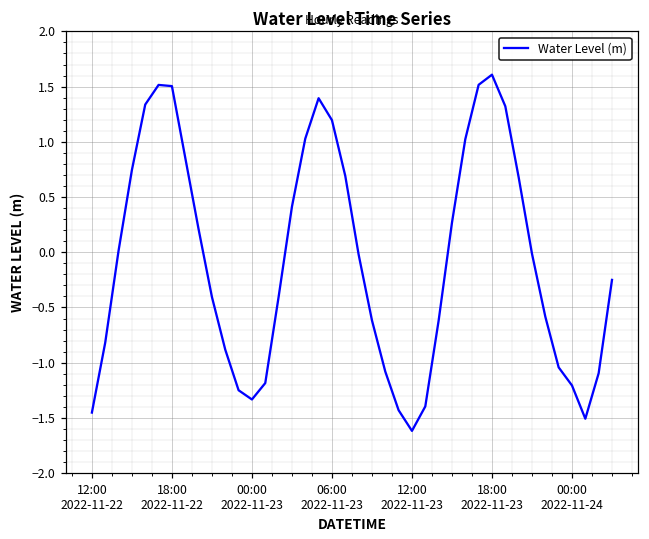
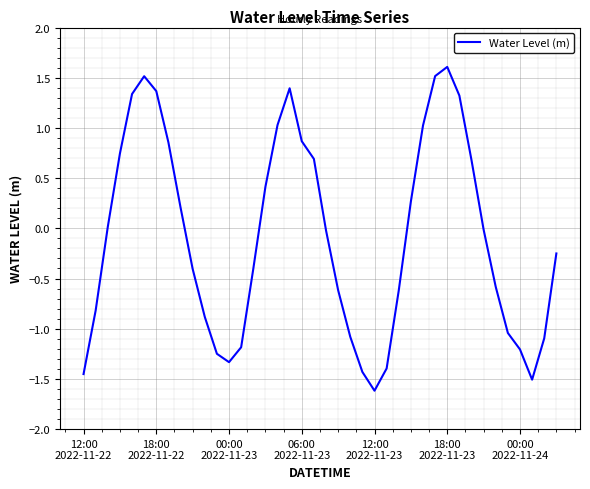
  {
    "12:00 2022-11-22": -1.45,
-   "18:00 2022-11-22": 1.50,
+   "18:00 2022-11-22": 1.37,
    "00:00 2022-11-23": -1.33,
-   "06:00 2022-11-23": 1.20,
+   "06:00 2022-11-23": 0.87,
    "12:00 2022-11-23": -1.62,
    "18:00 2022-11-23": 1.61,
    "00:00 2022-11-24": -1.21
  }
